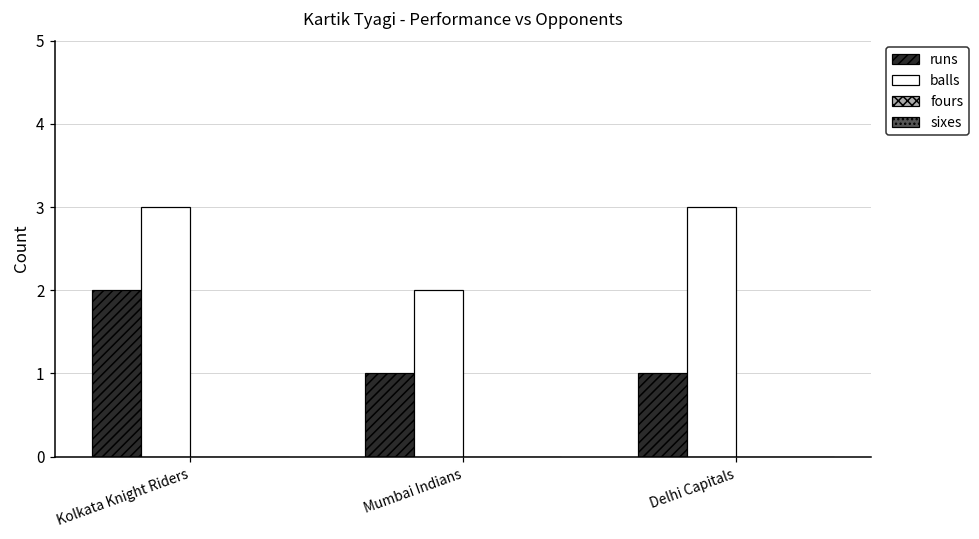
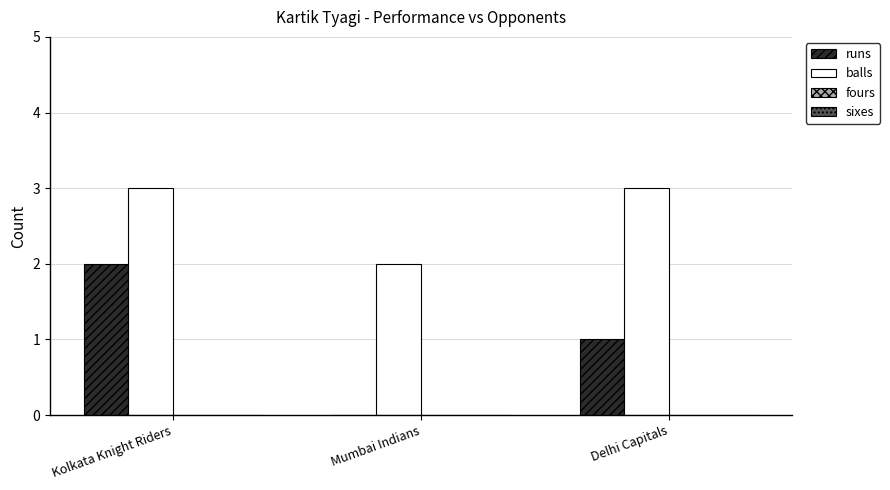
  {
    "runs": {
      "Kolkata Knight Riders": 2,
-     "Mumbai Indians": 1,
+     "Mumbai Indians": 0,
      "Delhi Capitals": 1
    },
    "balls": {
      "Kolkata Knight Riders": 3,
      "Mumbai Indians": 2,
      "Delhi Capitals": 3
    },
    "fours": {
      "Kolkata Knight Riders": 0,
      "Mumbai Indians": 0,
      "Delhi Capitals": 0
    },
    "sixes": {
      "Kolkata Knight Riders": 0,
      "Mumbai Indians": 0,
      "Delhi Capitals": 0
    }
  }
